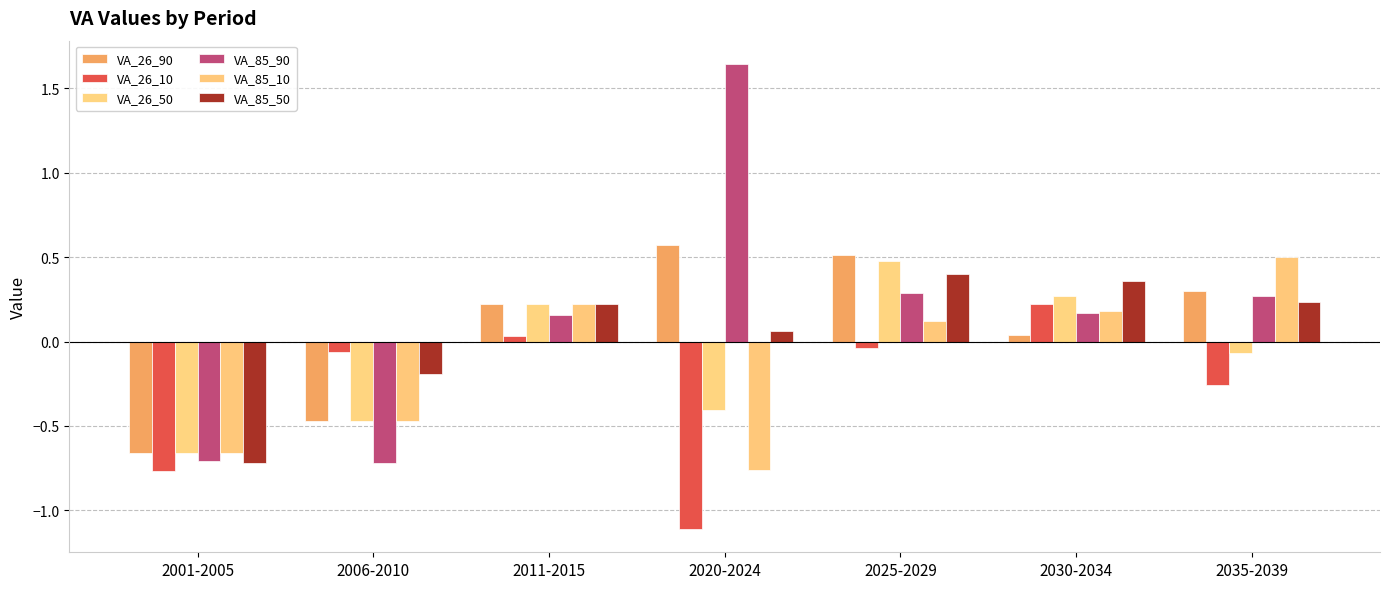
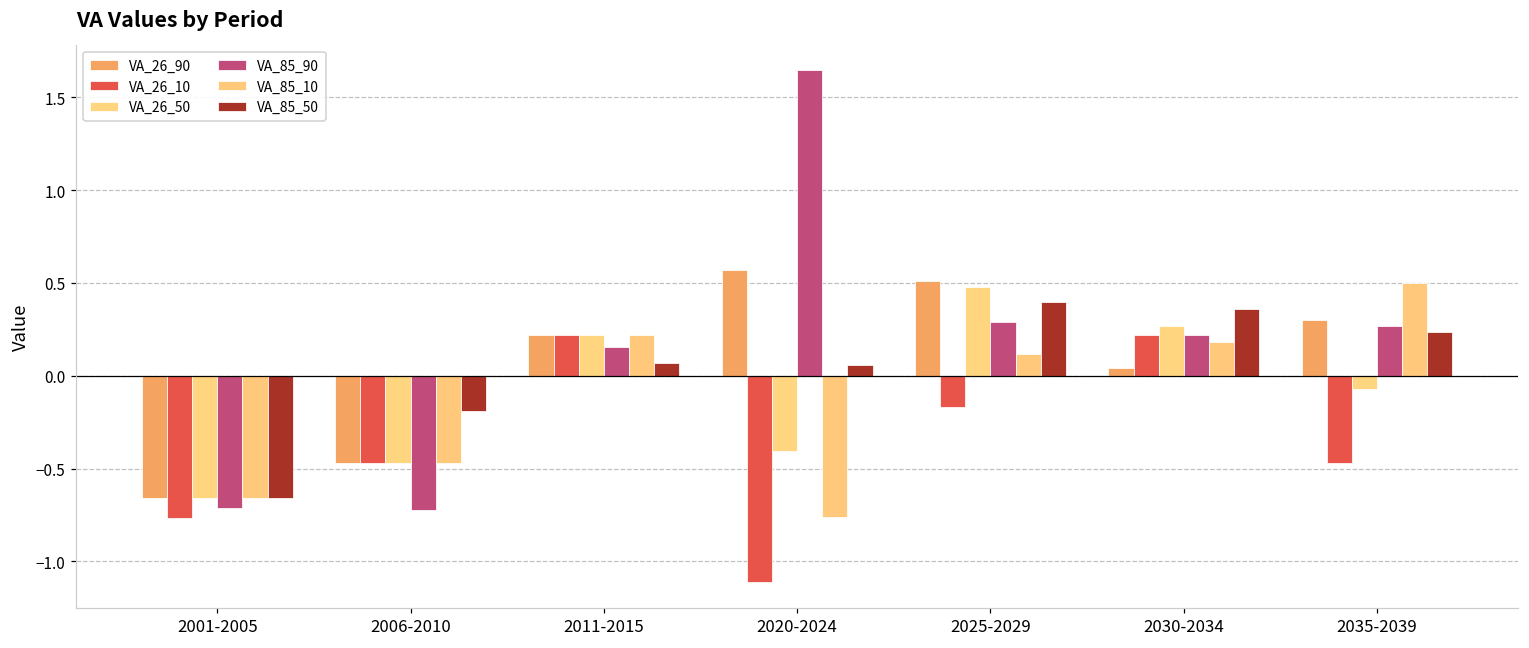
  {
    "VA_26_10": {
      "2001-2005": -0.77,
-     "2006-2010": -0.06,
-     "2011-2015": 0.04,
+     "2006-2010": -0.47,
+     "2011-2015": 0.22,
      "2020-2024": -1.11,
-     "2025-2029": -0.04,
+     "2025-2029": -0.17,
      "2030-2034": 0.22,
-     "2035-2039": -0.26
+     "2035-2039": -0.47
    },
    "VA_85_90": {
      "2001-2005": -0.71,
      "2006-2010": -0.72,
      "2011-2015": 0.16,
      "2020-2024": 1.65,
      "2025-2029": 0.29,
-     "2030-2034": 0.17,
+     "2030-2034": 0.22,
      "2035-2039": 0.27
    },
    "VA_85_50": {
-     "2001-2005": -0.72,
+     "2001-2005": -0.66,
      "2006-2010": -0.19,
-     "2011-2015": 0.22,
+     "2011-2015": 0.07,
      "2020-2024": 0.06,
      "2025-2029": 0.40,
      "2030-2034": 0.36,
      "2035-2039": 0.24
    }
  }
